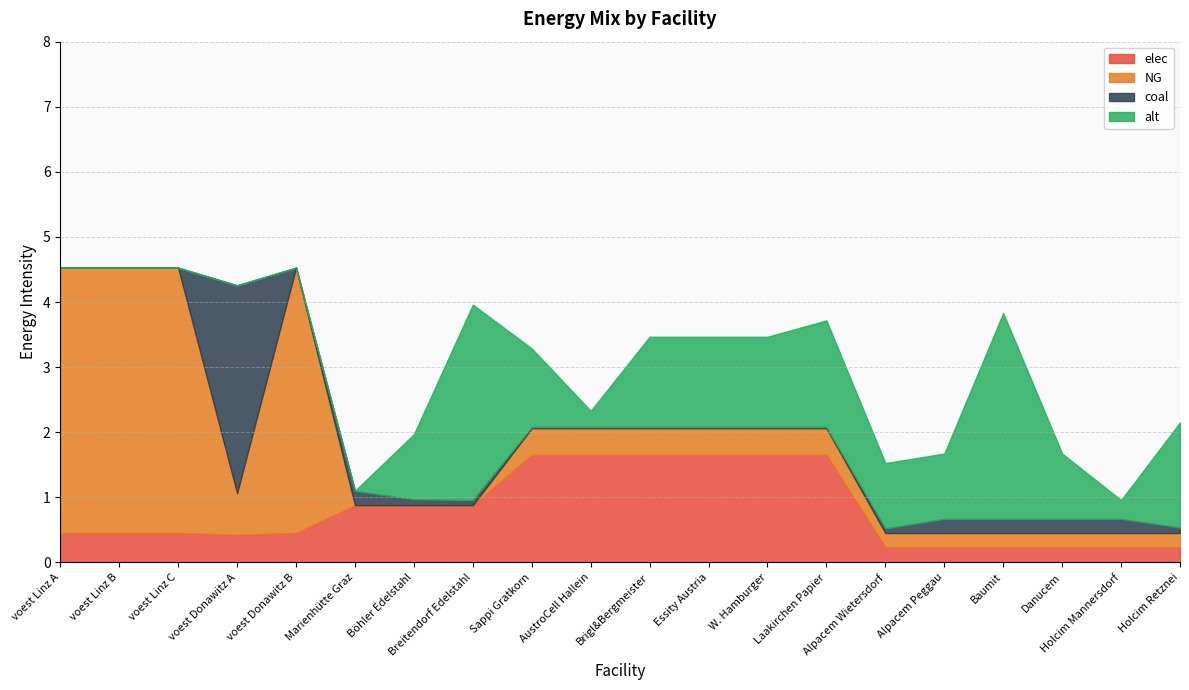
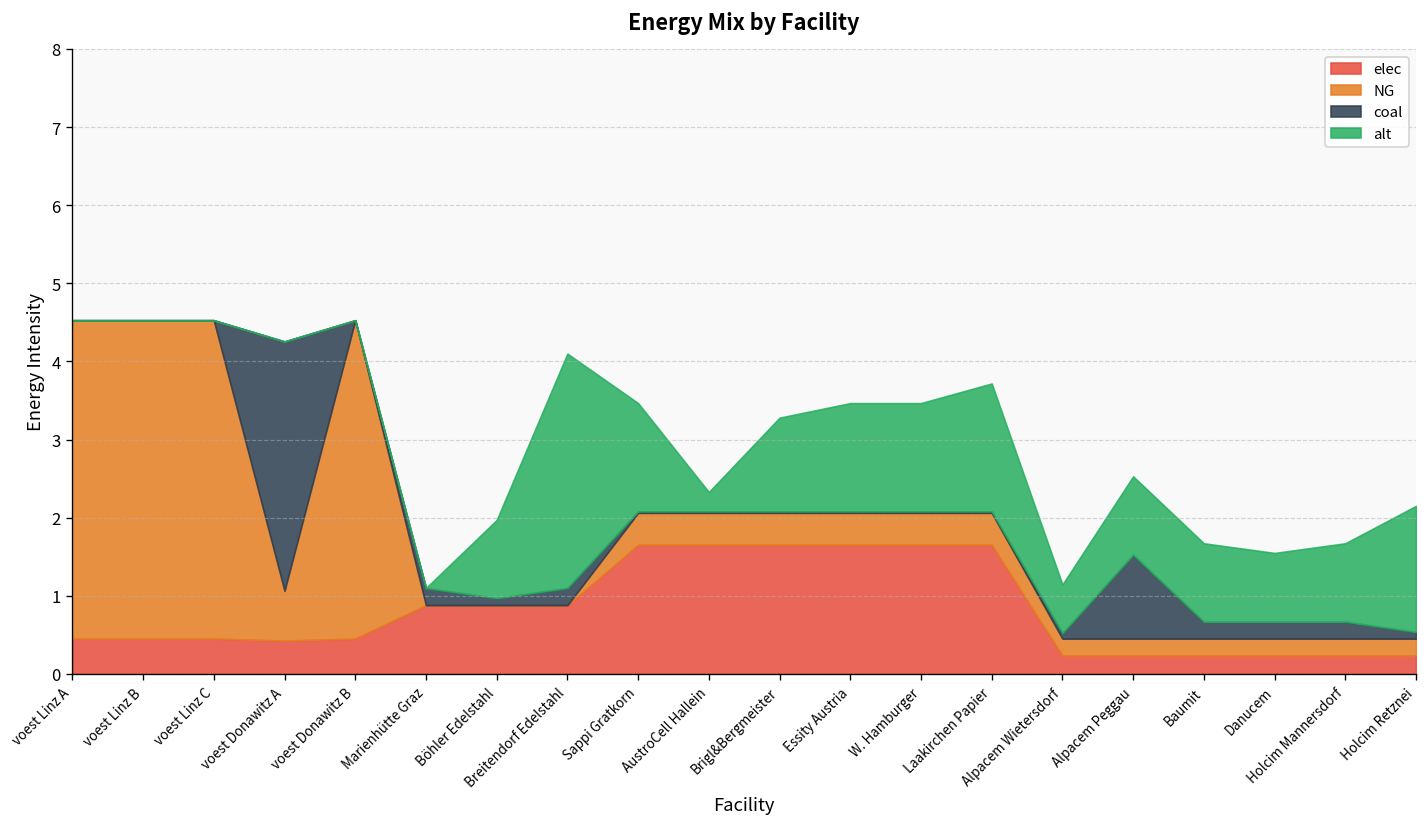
  {
    "coal": {
      "Böhler Edelstahl": 0.1,
-     "Breitendorf Edelstahl": 0.1,
+     "Breitendorf Edelstahl": 0.2,
      "Alpacem Wietersdorf": 0.1,
-     "Alpacem Peggau": 0.2,
+     "Alpacem Peggau": 1.1,
      "Baumit": 0.2,
      "Danucem": 0.2,
      "Holcim Mannersdorf": 0.2,
      "Holcim Retznei": 0.1
    },
    "alt": {
      "Böhler Edelstahl": 1.0,
      "Breitendorf Edelstahl": 3.0,
-     "Sappi Gratkorn": 1.2,
+     "Sappi Gratkorn": 1.4,
      "AustroCell Hallein": 0.2,
-     "Brigl&Bergmeister": 1.4,
+     "Brigl&Bergmeister": 1.2,
      "Essity Austria": 1.4,
      "W. Hamburger": 1.4,
      "Laakirchen Papier": 1.6,
-     "Alpacem Wietersdorf": 1.0,
+     "Alpacem Wietersdorf": 0.6,
      "Alpacem Peggau": 1.0,
-     "Baumit": 3.2,
-     "Danucem": 1.0,
-     "Holcim Mannersdorf": 0.3,
+     "Baumit": 1.0,
+     "Danucem": 0.9,
+     "Holcim Mannersdorf": 1.0,
      "Holcim Retznei": 1.6
    }
  }
